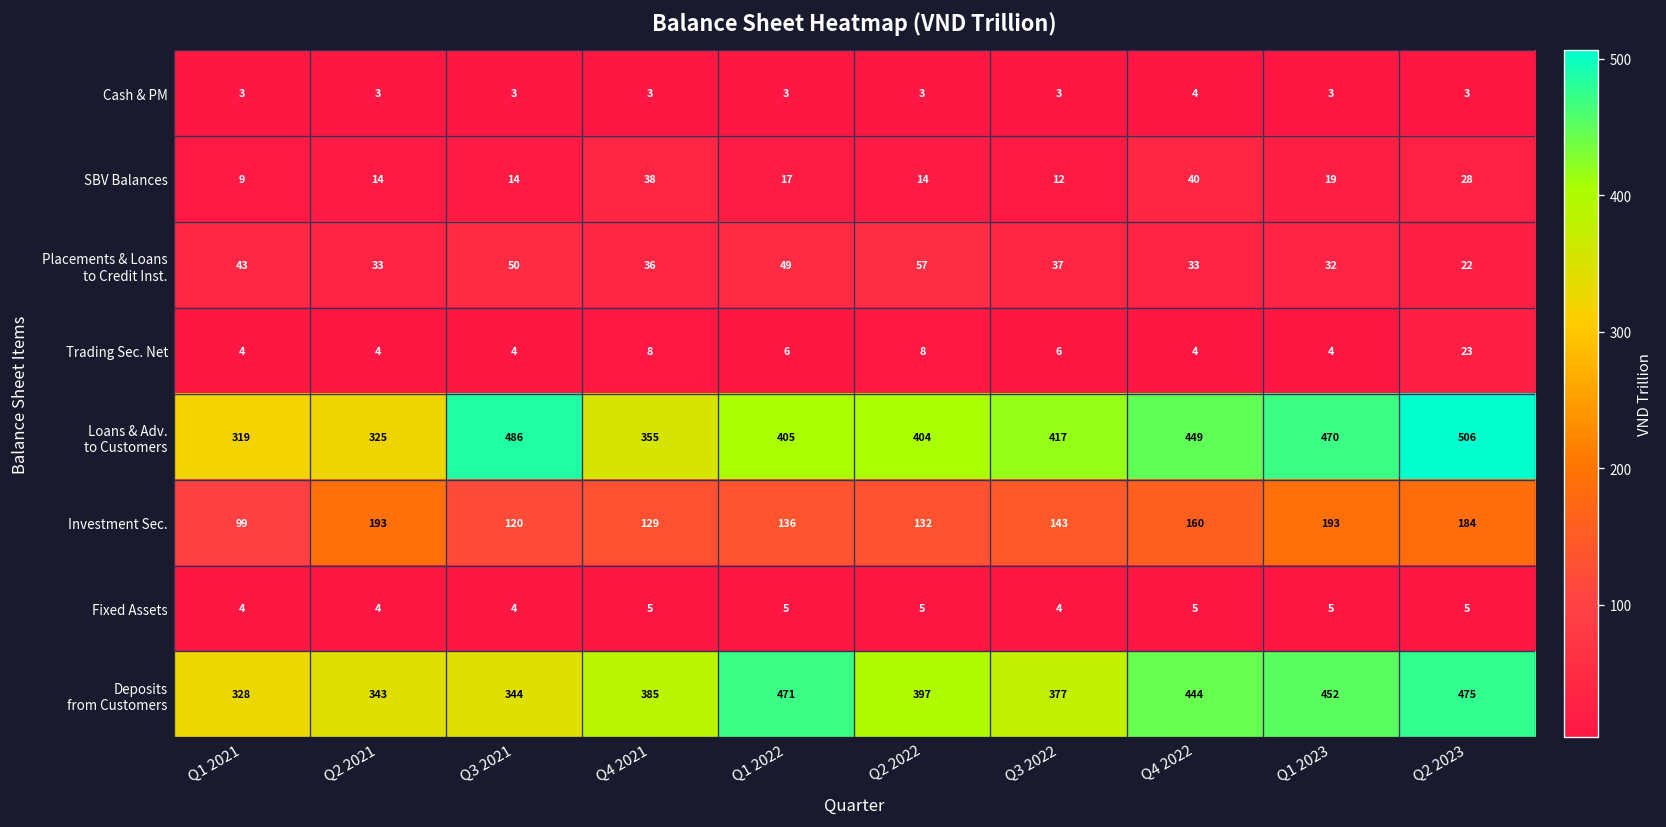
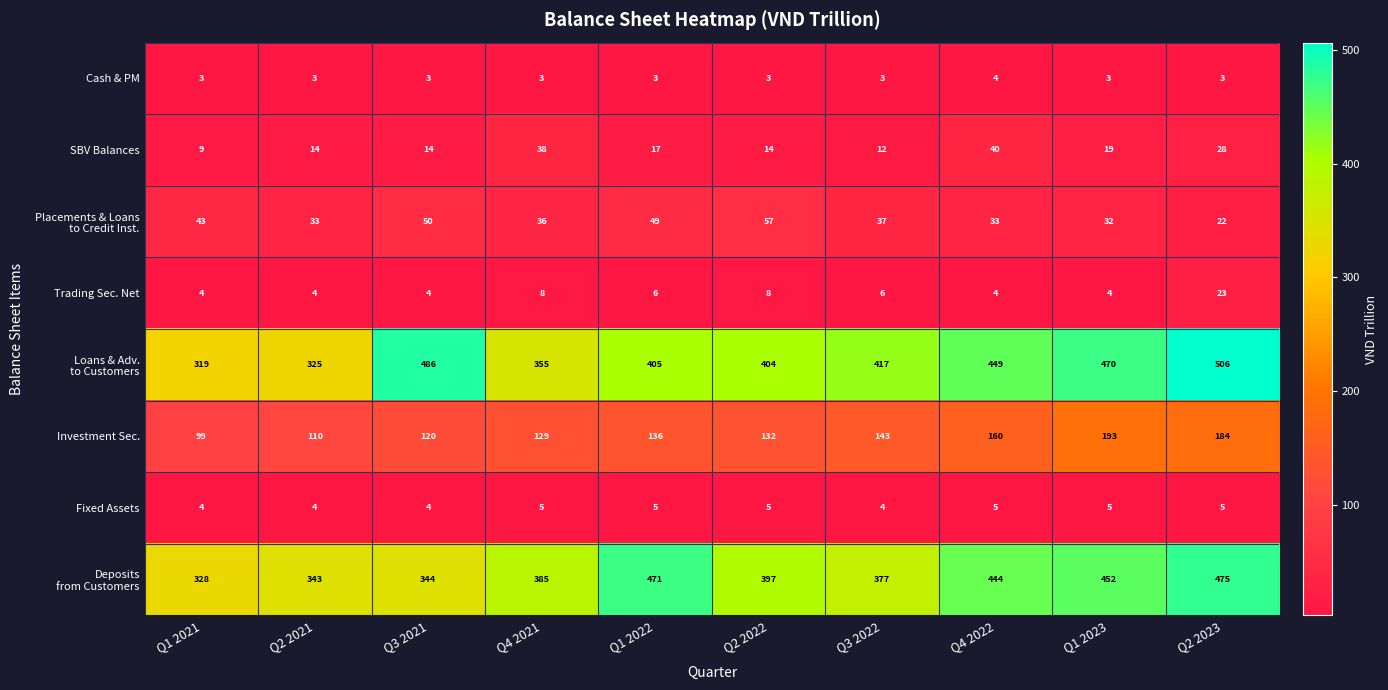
  {
    "Cash & PM": {
      "Q1 2021": 3,
      "Q2 2021": 3,
      "Q3 2021": 3,
      "Q4 2021": 3,
      "Q1 2022": 3,
      "Q2 2022": 3,
      "Q3 2022": 3,
      "Q4 2022": 4,
      "Q1 2023": 3,
      "Q2 2023": 3
    },
    "SBV Balances": {
      "Q1 2021": 9,
      "Q2 2021": 14,
      "Q3 2021": 14,
      "Q4 2021": 38,
      "Q1 2022": 17,
      "Q2 2022": 14,
      "Q3 2022": 12,
      "Q4 2022": 40,
      "Q1 2023": 19,
      "Q2 2023": 28
    },
    "Placements & Loans to Credit Inst.": {
      "Q1 2021": 43,
      "Q2 2021": 33,
      "Q3 2021": 50,
      "Q4 2021": 36,
      "Q1 2022": 49,
      "Q2 2022": 57,
      "Q3 2022": 37,
      "Q4 2022": 33,
      "Q1 2023": 32,
      "Q2 2023": 22
    },
    "Trading Sec. Net": {
      "Q1 2021": 4,
      "Q2 2021": 4,
      "Q3 2021": 4,
      "Q4 2021": 8,
      "Q1 2022": 6,
      "Q2 2022": 8,
      "Q3 2022": 6,
      "Q4 2022": 4,
      "Q1 2023": 4,
      "Q2 2023": 23
    },
    "Loans & Adv. to Customers": {
      "Q1 2021": 319,
      "Q2 2021": 325,
      "Q3 2021": 486,
      "Q4 2021": 355,
      "Q1 2022": 405,
      "Q2 2022": 404,
      "Q3 2022": 417,
      "Q4 2022": 449,
      "Q1 2023": 470,
      "Q2 2023": 506
    },
    "Investment Sec.": {
      "Q1 2021": 99,
-     "Q2 2021": 193,
+     "Q2 2021": 110,
      "Q3 2021": 120,
      "Q4 2021": 129,
      "Q1 2022": 136,
      "Q2 2022": 132,
      "Q3 2022": 143,
      "Q4 2022": 160,
      "Q1 2023": 193,
      "Q2 2023": 184
    },
    "Fixed Assets": {
      "Q1 2021": 4,
      "Q2 2021": 4,
      "Q3 2021": 4,
      "Q4 2021": 5,
      "Q1 2022": 5,
      "Q2 2022": 5,
      "Q3 2022": 4,
      "Q4 2022": 5,
      "Q1 2023": 5,
      "Q2 2023": 5
    },
    "Deposits from Customers": {
      "Q1 2021": 328,
      "Q2 2021": 343,
      "Q3 2021": 344,
      "Q4 2021": 385,
      "Q1 2022": 471,
      "Q2 2022": 397,
      "Q3 2022": 377,
      "Q4 2022": 444,
      "Q1 2023": 452,
      "Q2 2023": 475
    }
  }
